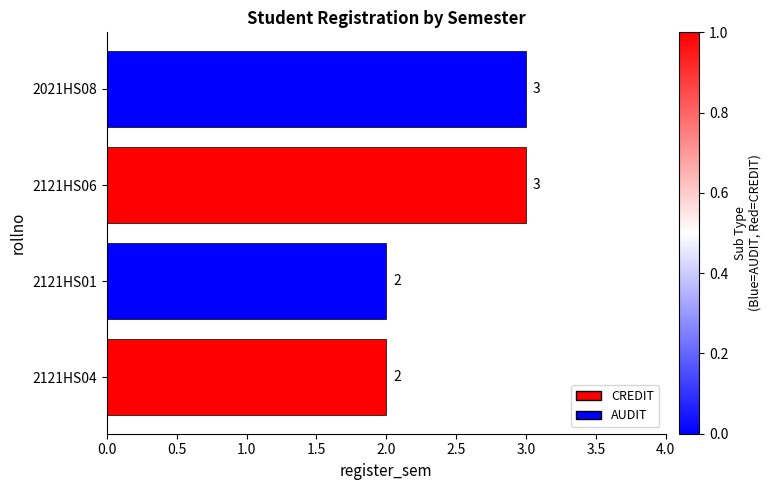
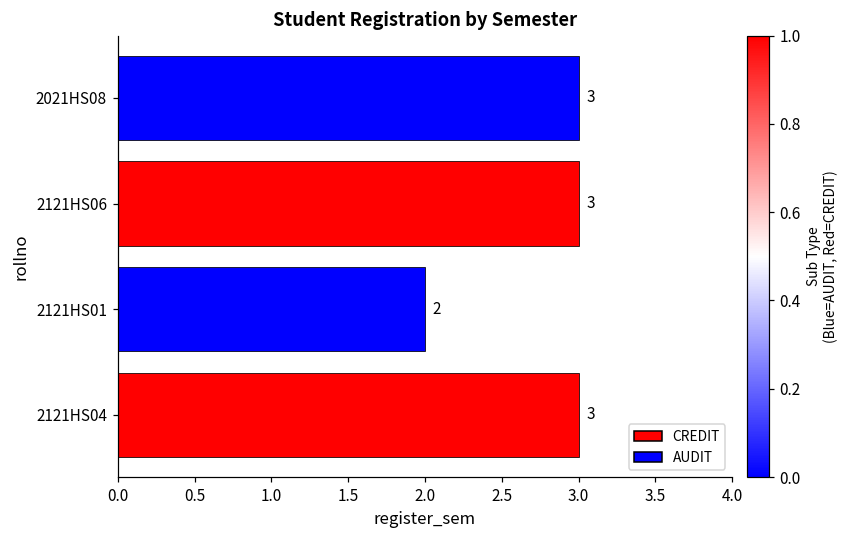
  {
    "2021HS08": 3,
    "2121HS06": 3,
    "2121HS01": 2,
-   "2121HS04": 2
+   "2121HS04": 3
  }
